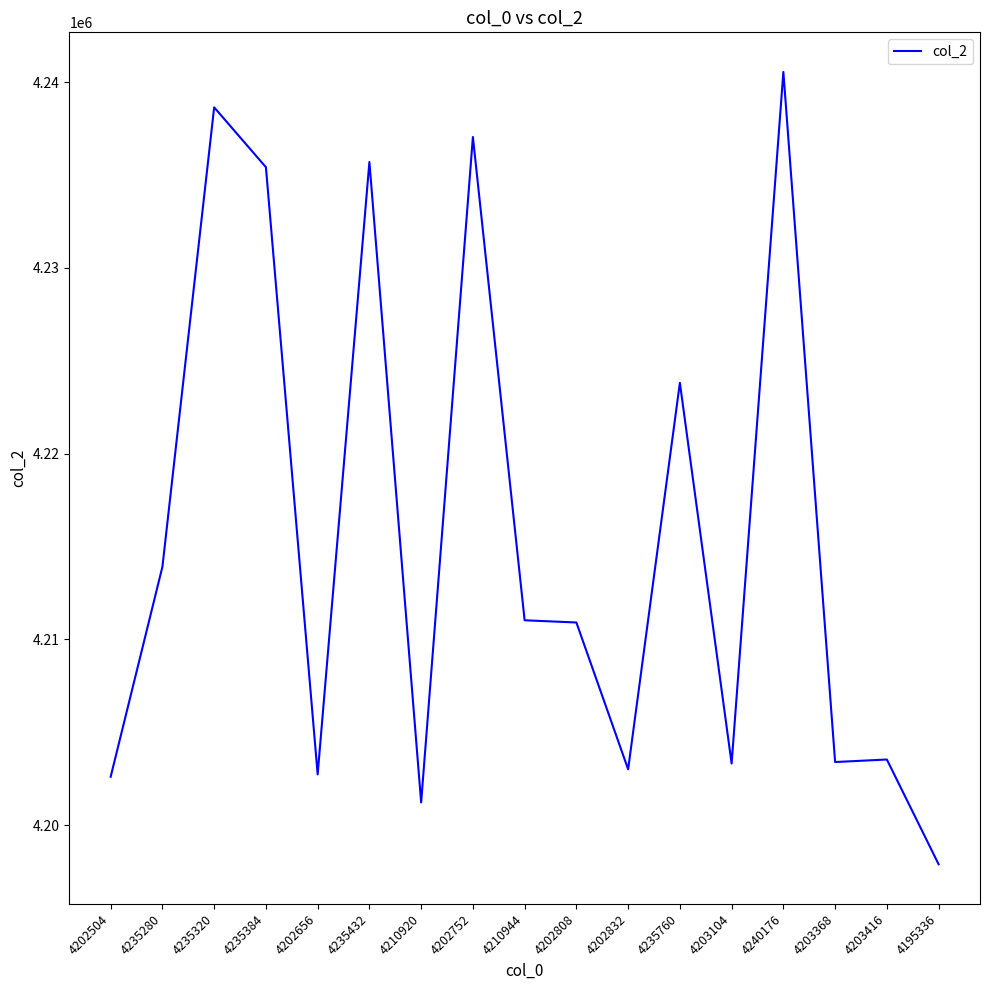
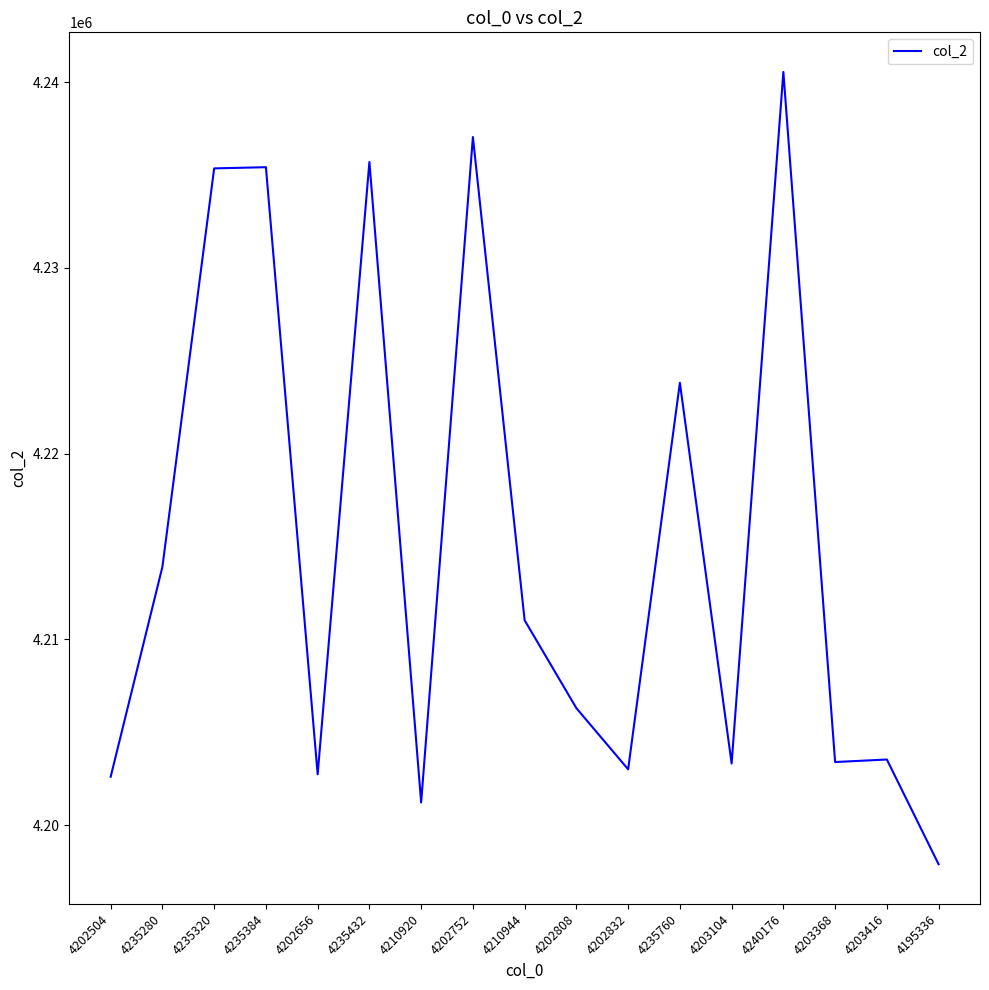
  {
    "4202504": 4202600,
    "4235280": 4213900,
-   "4235320": 4238600,
+   "4235320": 4235400,
    "4235384": 4235400,
    "4202656": 4202700,
    "4235432": 4235700,
    "4210920": 4201200,
    "4202752": 4237000,
    "4210944": 4211000,
-   "4202808": 4210900,
+   "4202808": 4206300,
    "4202832": 4203000,
    "4235760": 4223800,
    "4203104": 4203300,
    "4240176": 4240500,
    "4203368": 4203400,
    "4203416": 4203500,
    "4195336": 4197900
  }
